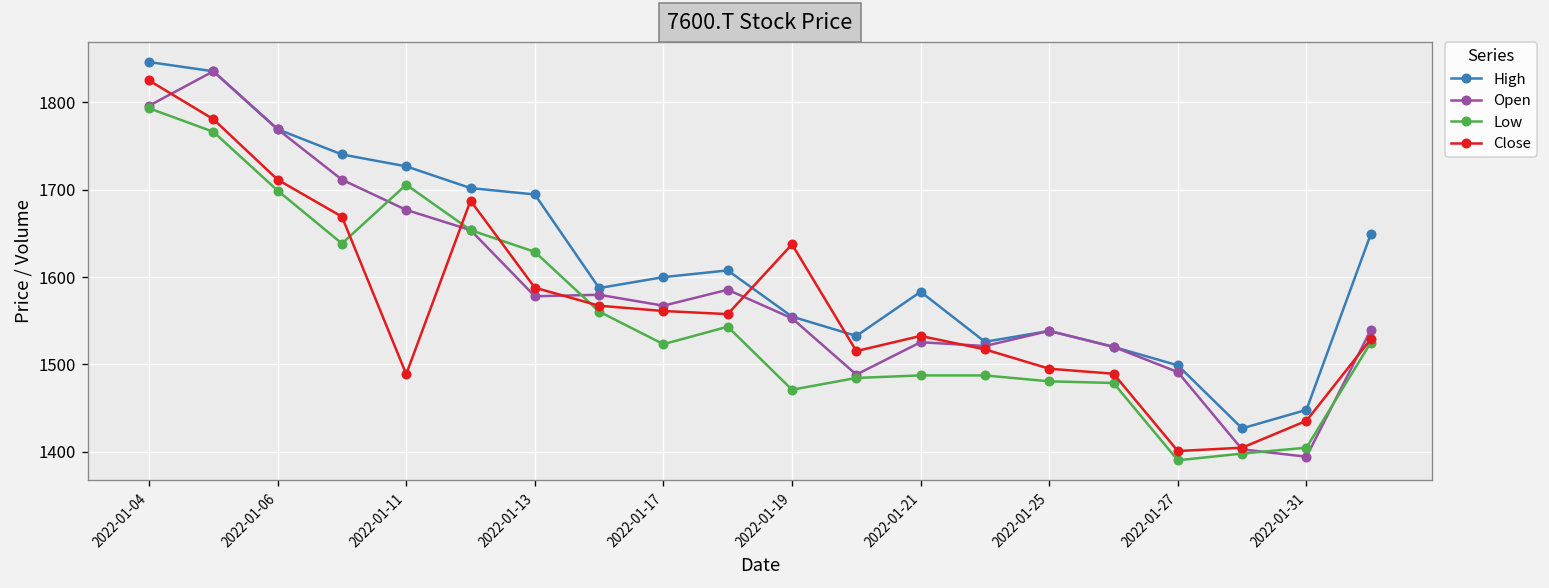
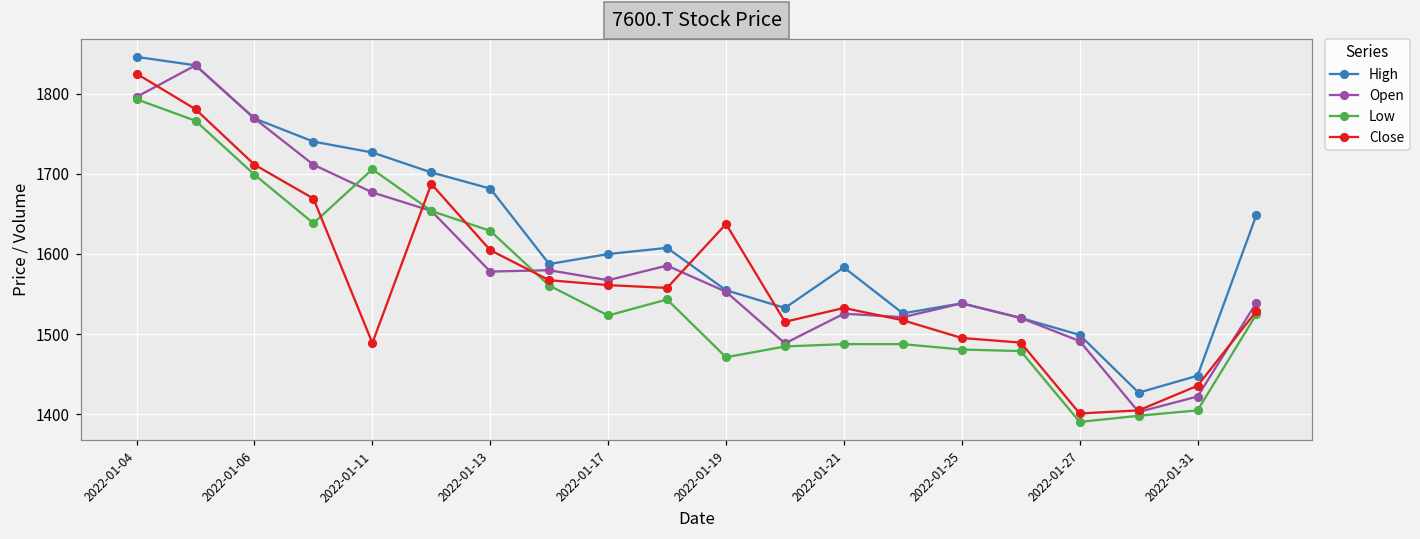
  {
    "High": {
      "2022-01-04": 1850,
      "2022-01-11": 1730,
-     "2022-01-13": 1690,
+     "2022-01-13": 1680,
      "2022-01-17": 1600,
      "2022-01-21": 1580,
      "2022-01-27": 1500,
      "2022-01-31": 1450
    },
    "Open": {
      "2022-01-11": 1680,
      "2022-01-13": 1580,
      "2022-01-17": 1570,
      "2022-01-21": 1530,
      "2022-01-27": 1490,
-     "2022-01-31": 1390
+     "2022-01-31": 1420
    },
    "Low": {
      "2022-01-06": 1700,
      "2022-01-11": 1710,
      "2022-01-13": 1630,
      "2022-01-17": 1520,
      "2022-01-19": 1470,
      "2022-01-21": 1490,
      "2022-01-25": 1480,
      "2022-01-27": 1390,
      "2022-01-31": 1400
    },
    "Close": {
      "2022-01-04": 1830,
      "2022-01-06": 1710,
      "2022-01-11": 1490,
-     "2022-01-13": 1590,
+     "2022-01-13": 1600,
      "2022-01-17": 1560,
      "2022-01-19": 1640,
      "2022-01-21": 1530,
      "2022-01-25": 1500,
      "2022-01-27": 1400,
      "2022-01-31": 1440
    }
  }
